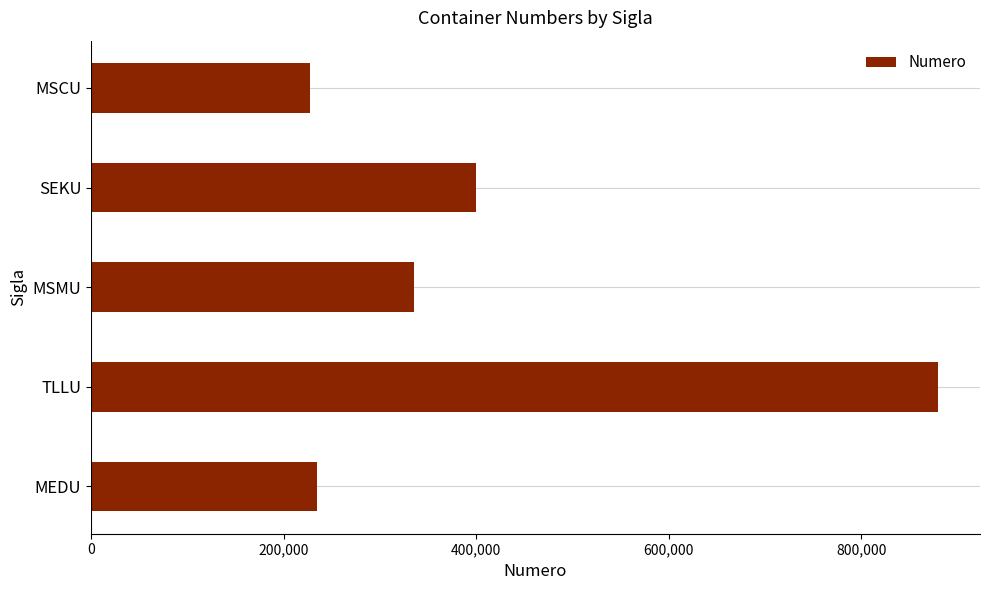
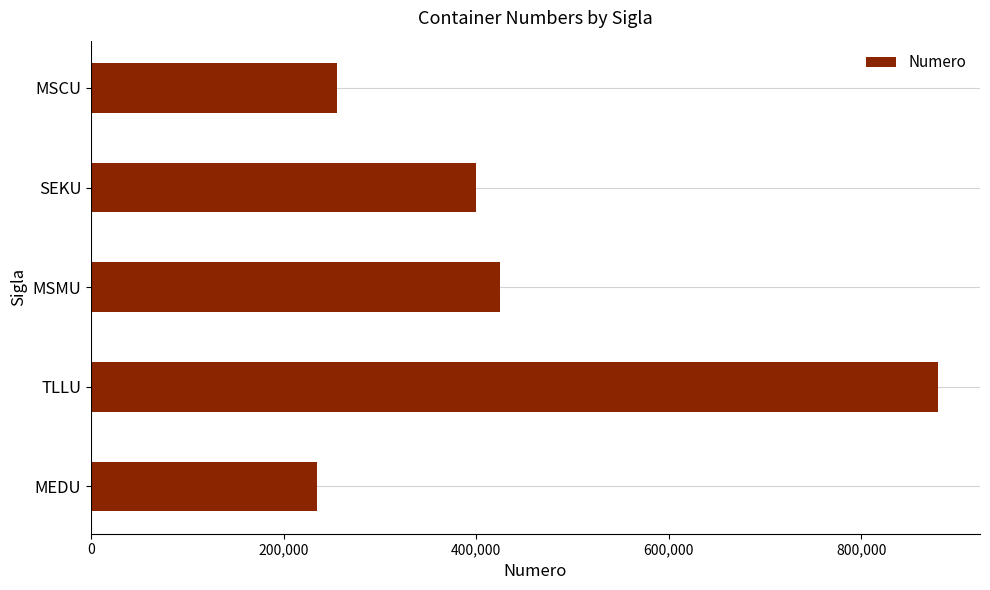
  {
-   "MSCU": "230,000",
+   "MSCU": "260,000",
    "SEKU": "400,000",
-   "MSMU": "340,000",
+   "MSMU": "420,000",
    "TLLU": "880,000",
    "MEDU": "240,000"
  }
